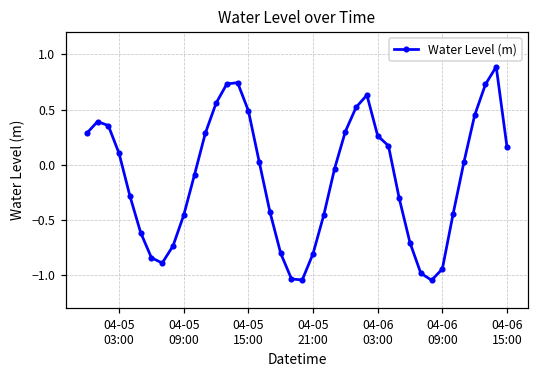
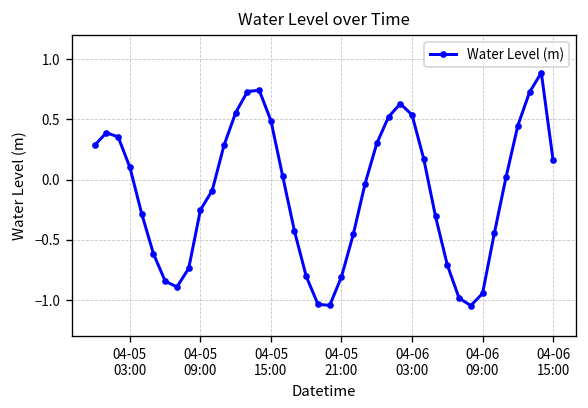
  {
    "04-05 03:00": 0.10,
-   "04-05 09:00": -0.46,
+   "04-05 09:00": -0.25,
    "04-05 15:00": 0.49,
    "04-05 21:00": -0.81,
-   "04-06 03:00": 0.26,
+   "04-06 03:00": 0.54,
    "04-06 09:00": -0.95,
    "04-06 15:00": 0.16
  }
